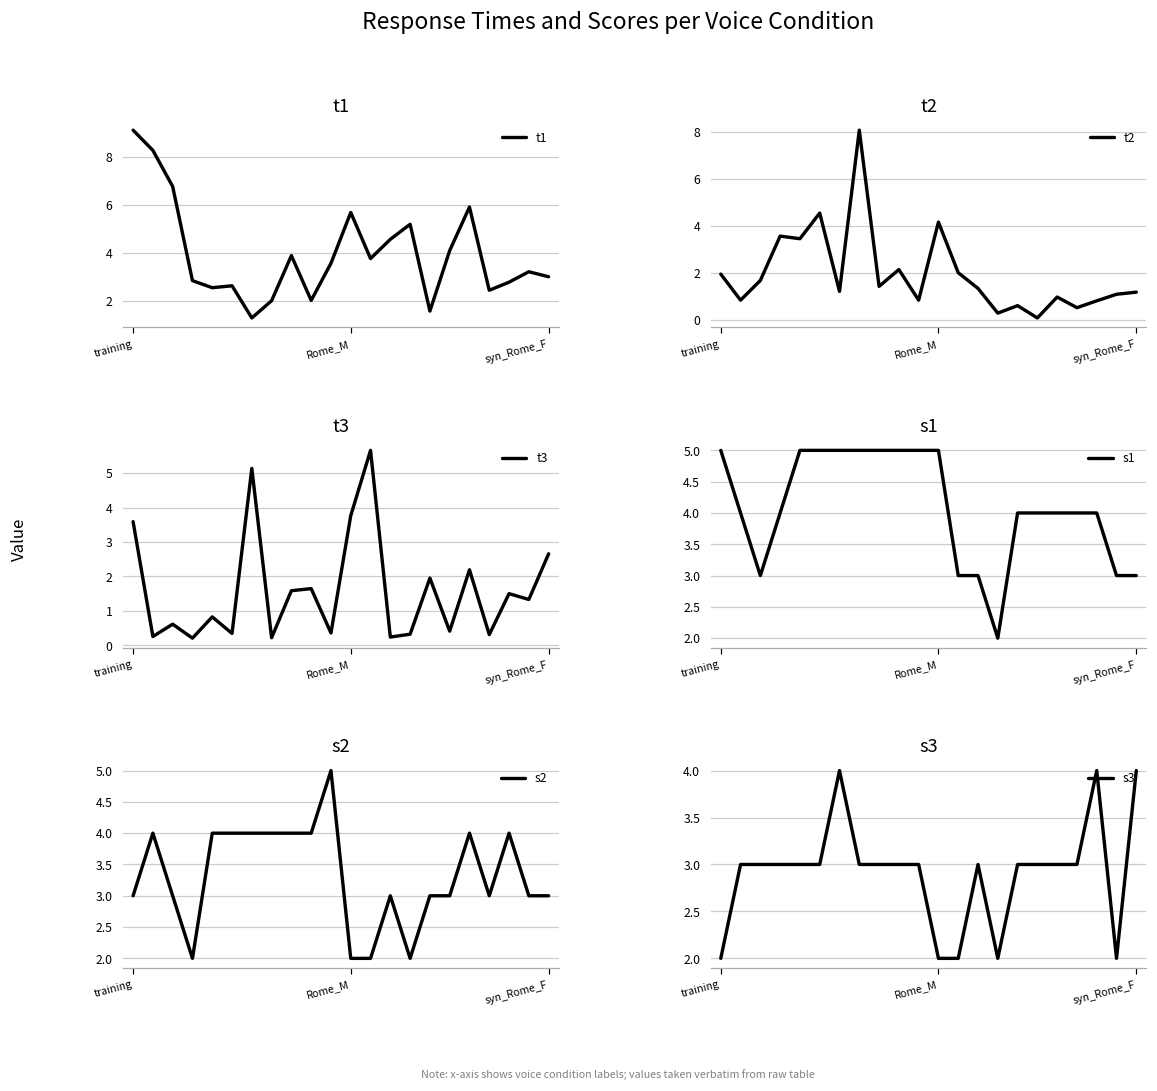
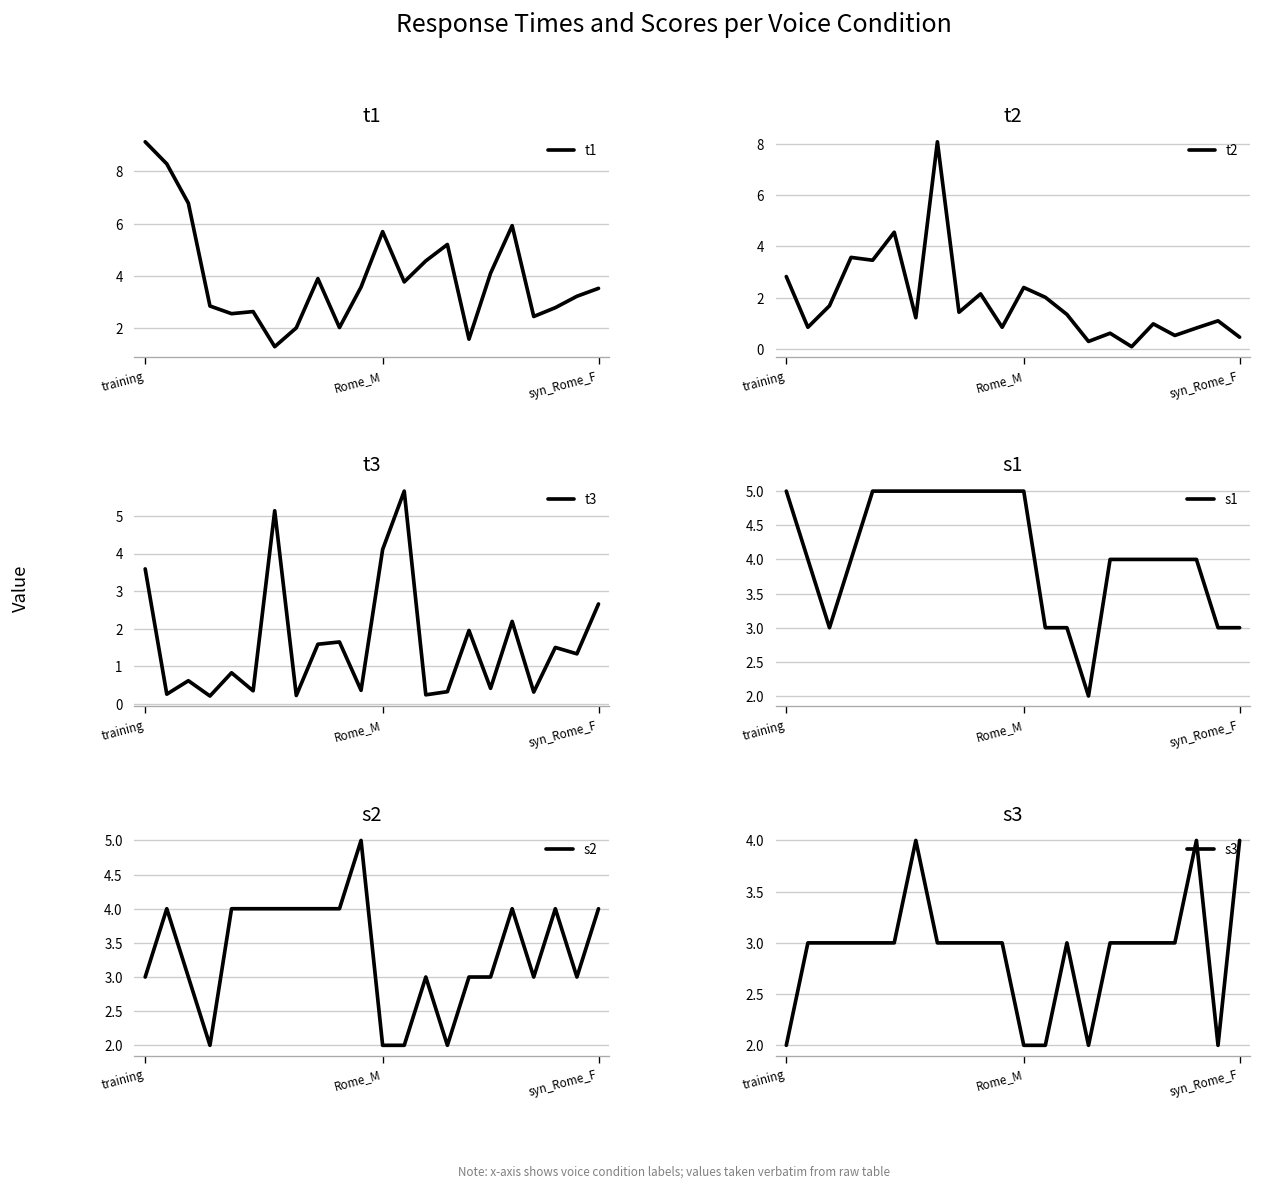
  {
    "t1": {
      "training": 9.1,
      "Rome_M": 5.7,
-     "syn_Rome_F": 3.0
+     "syn_Rome_F": 3.5
    },
    "t2": {
-     "training": 2.0,
-     "Rome_M": 4.2,
-     "syn_Rome_F": 1.2
+     "training": 2.8,
+     "Rome_M": 2.4,
+     "syn_Rome_F": 0.5
    },
    "t3": {
      "training": 3.6,
-     "Rome_M": 3.8,
+     "Rome_M": 4.1,
      "syn_Rome_F": 2.7
    },
    "s1": {
      "training": 5.0,
      "Rome_M": 5.0,
      "syn_Rome_F": 3.0
    },
    "s2": {
      "training": 3,
      "Rome_M": 2,
-     "syn_Rome_F": 3
+     "syn_Rome_F": 4
    },
    "s3": {
      "training": 2.0,
      "Rome_M": 2.0,
      "syn_Rome_F": 4.0
    }
  }
